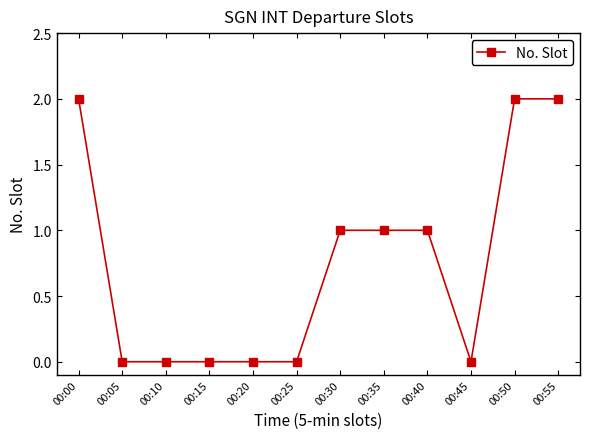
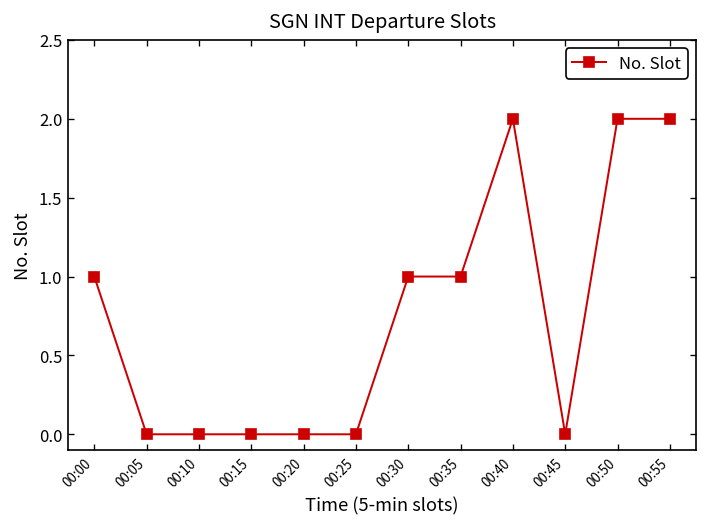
  {
-   "00:00": 2,
+   "00:00": 1,
    "00:05": 0,
    "00:10": 0,
    "00:15": 0,
    "00:20": 0,
    "00:25": 0,
    "00:30": 1,
    "00:35": 1,
-   "00:40": 1,
+   "00:40": 2,
    "00:45": 0,
    "00:50": 2,
    "00:55": 2
  }
